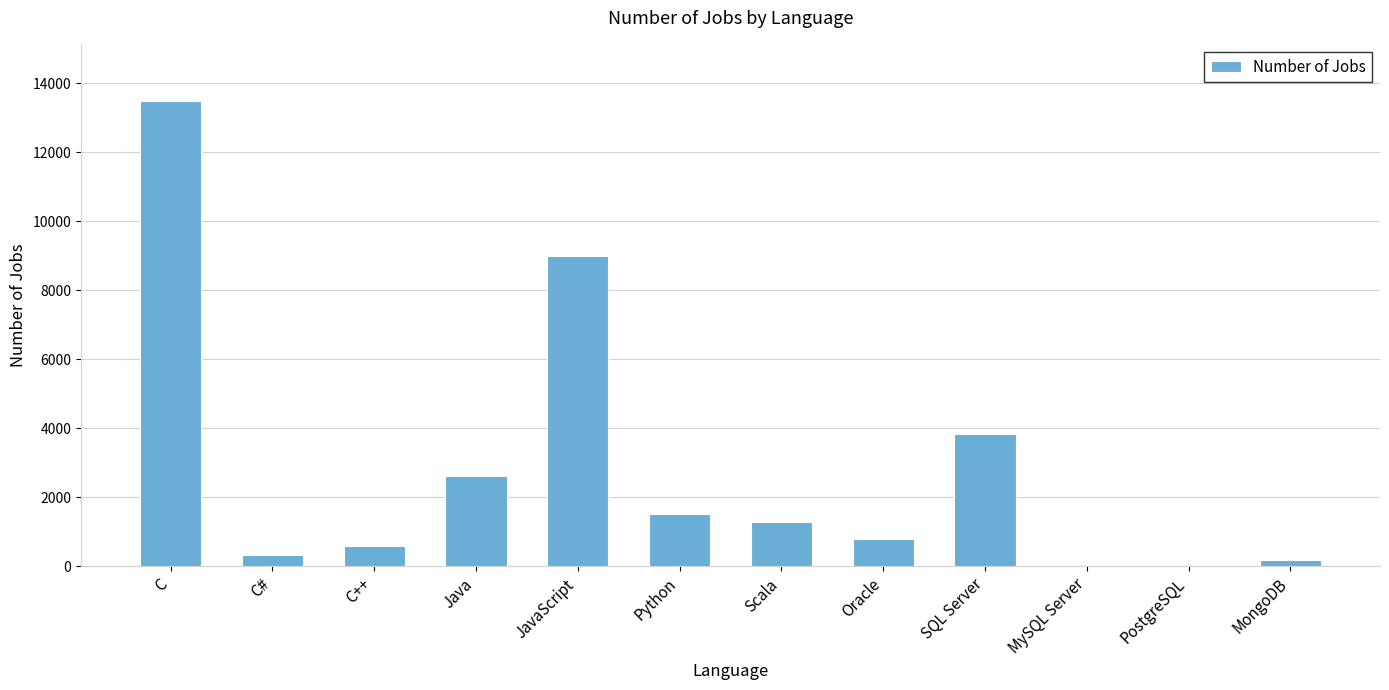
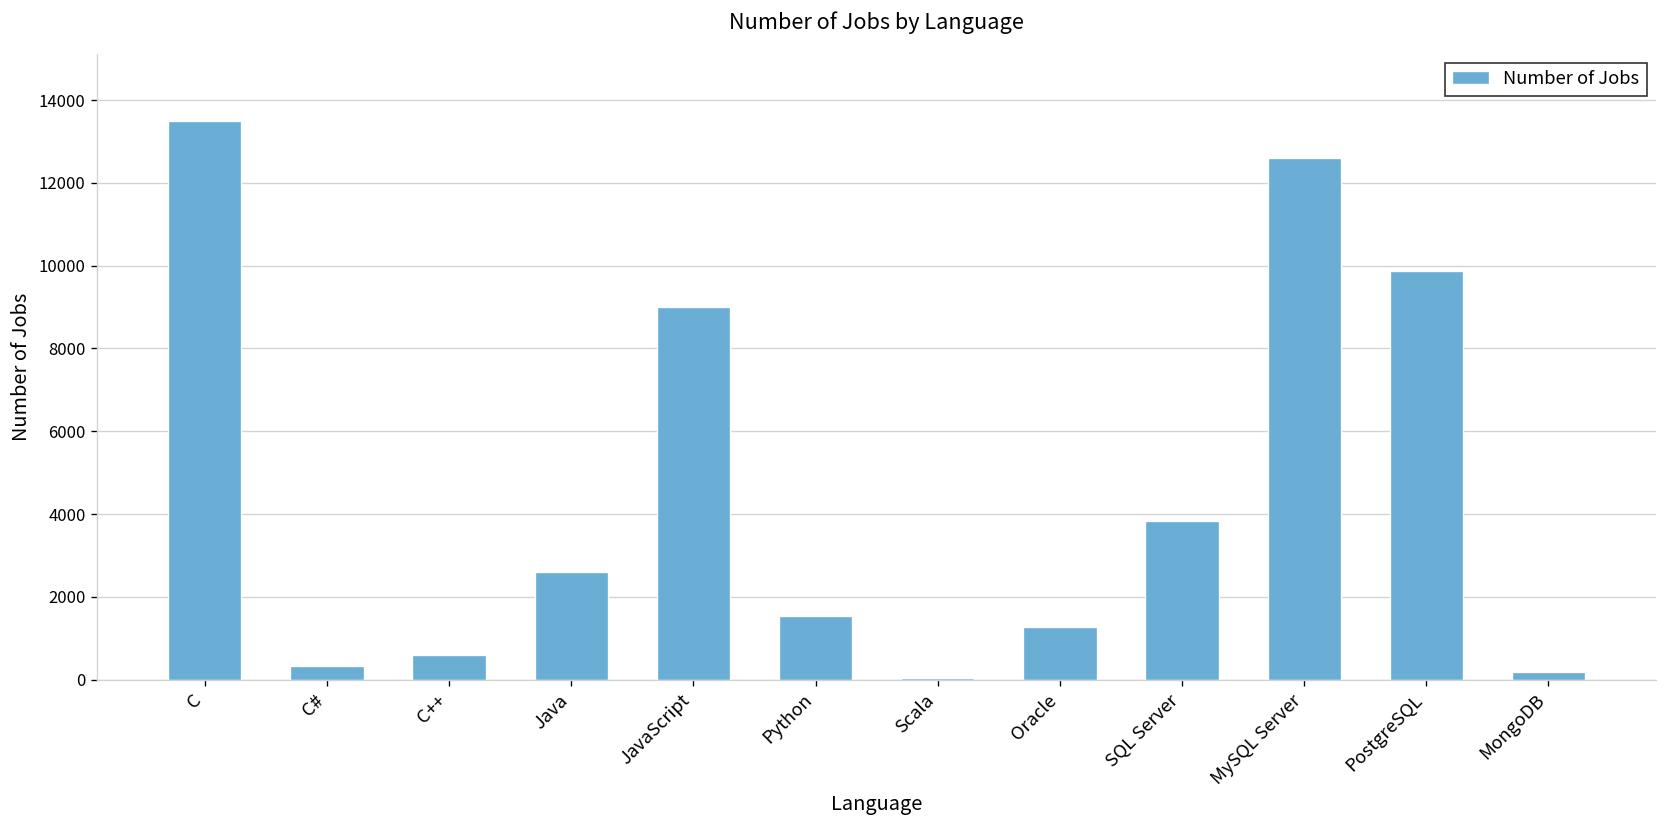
  {
    "C": 13500,
    "C#": 300,
    "C++": 600,
    "Java": 2600,
    "JavaScript": 9000,
    "Python": 1500,
-   "Scala": 1300,
-   "Oracle": 800,
+   "Scala": 0,
+   "Oracle": 1300,
    "SQL Server": 3800,
-   "MySQL Server": 0,
-   "PostgreSQL": 0,
+   "MySQL Server": 12600,
+   "PostgreSQL": 9900,
    "MongoDB": 200
  }
